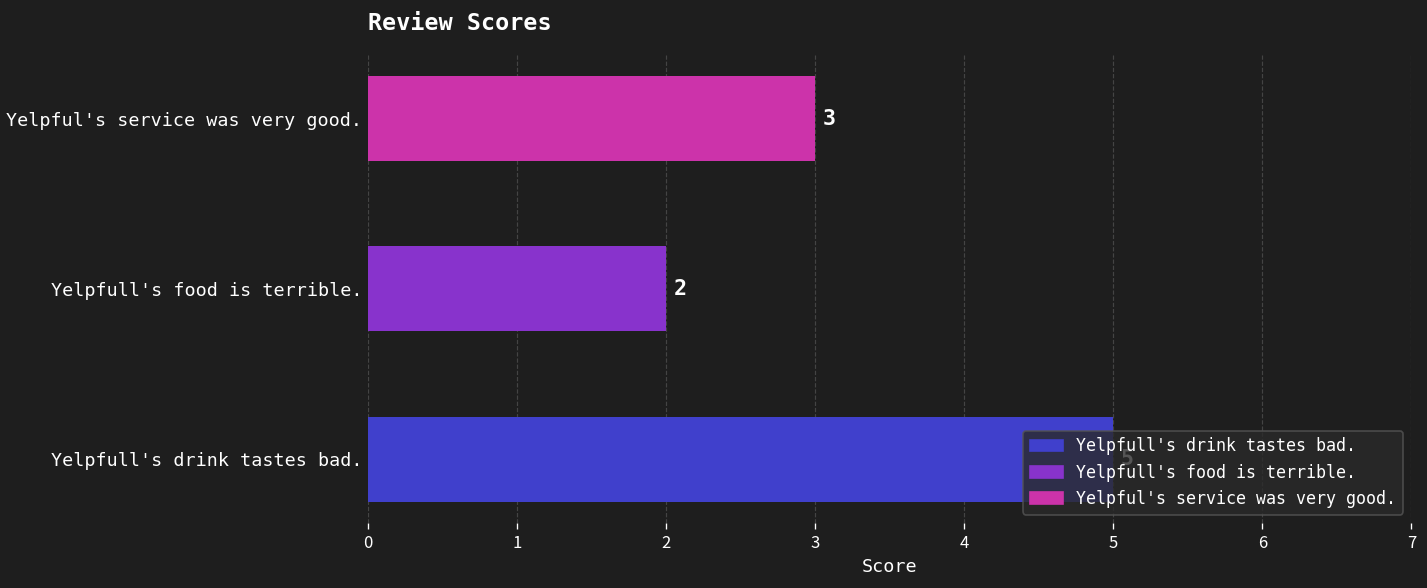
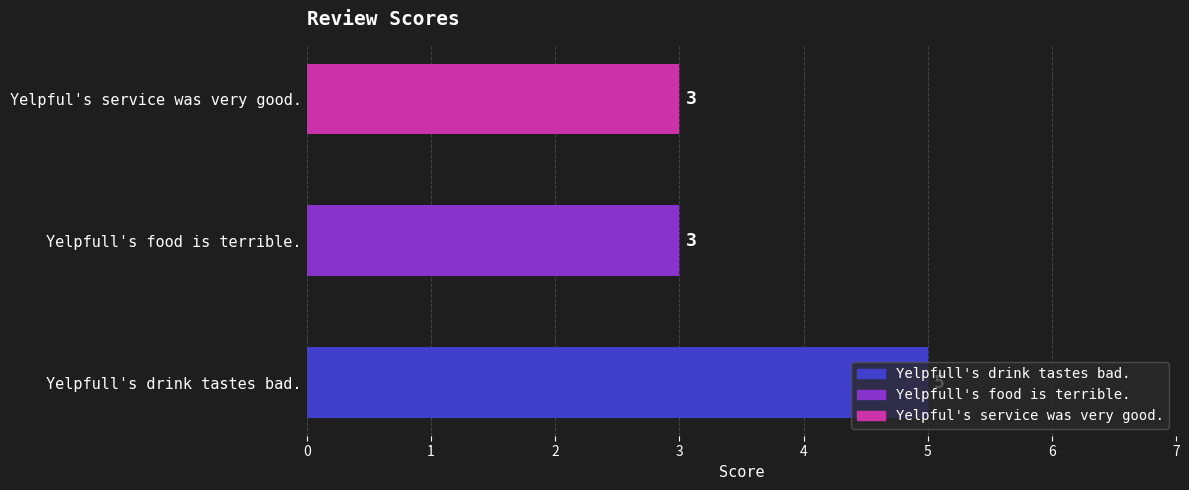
  {
    "Yelpful's service was very good.": 3,
-   "Yelpfull's food is terrible.": 2
+   "Yelpfull's food is terrible.": 3
  }
